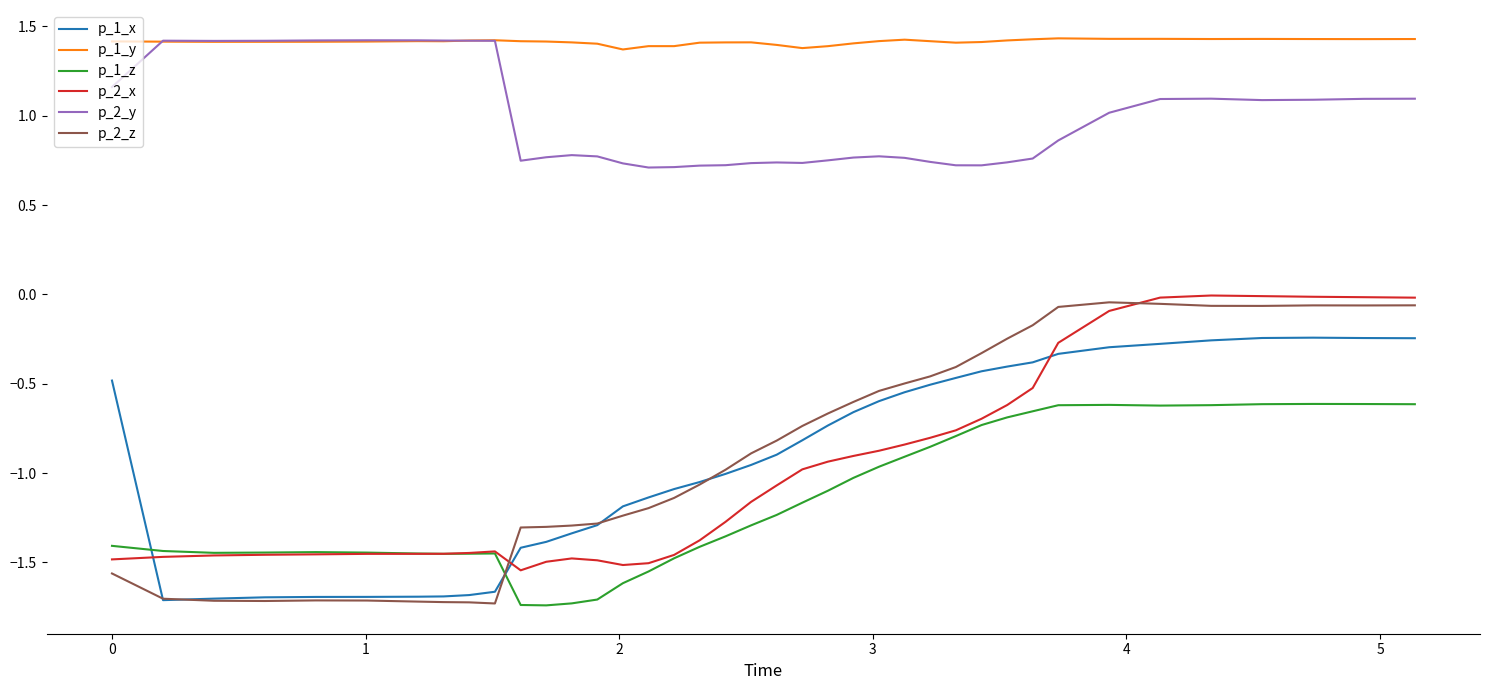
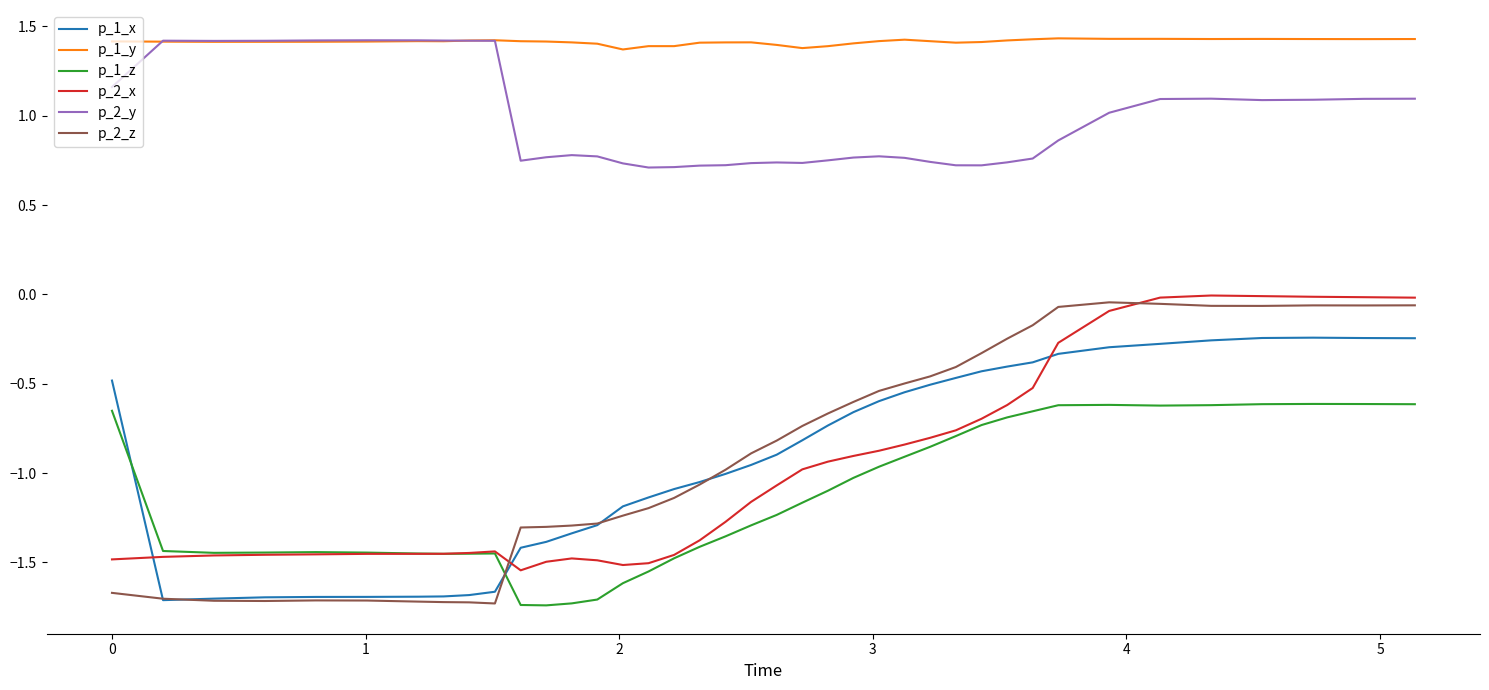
  {
    "p_1_x": {
      "0": -0.48
    },
    "p_1_z": {
-     "0": -1.41
+     "0": -0.65
    },
    "p_2_x": {
      "0": -1.48
    },
    "p_2_z": {
-     "0": -1.56
+     "0": -1.67
    }
  }
